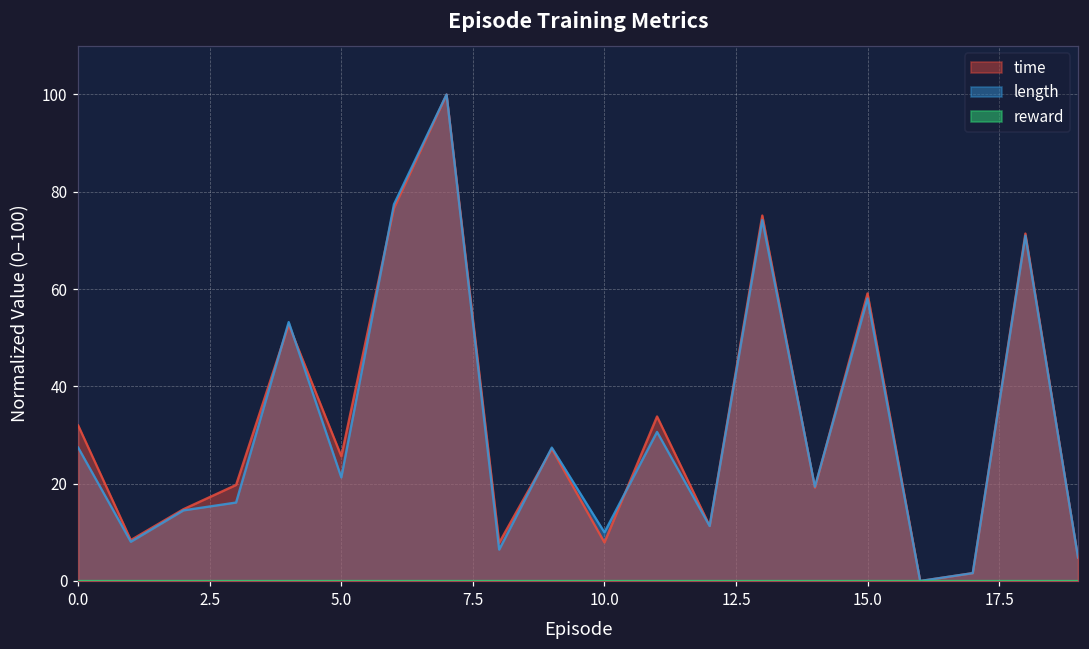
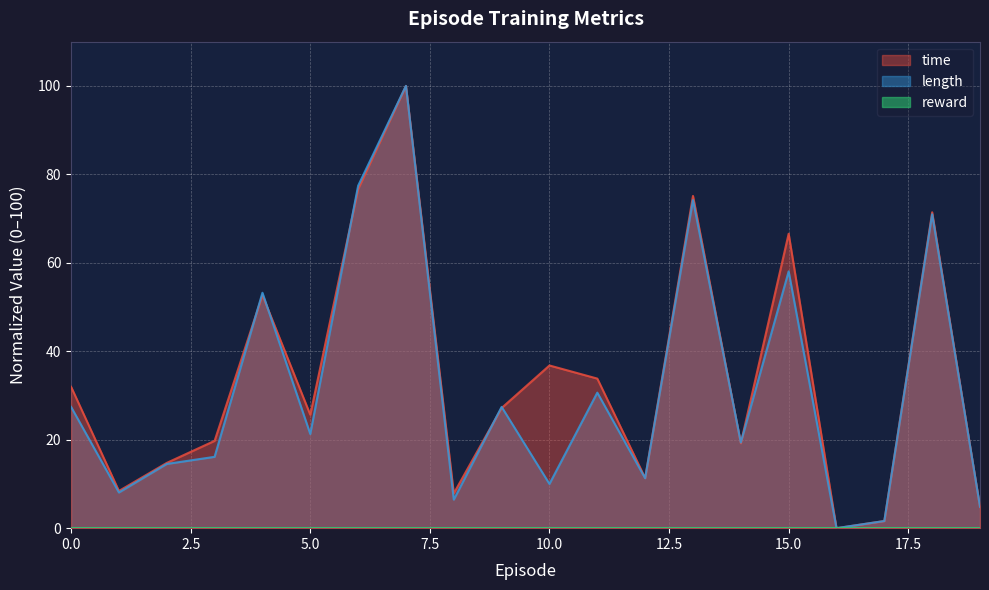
  {
    "time": {
      "0.0": 32,
      "5.0": 26,
-     "10.0": 8,
-     "15.0": 59
+     "10.0": 37,
+     "15.0": 67
    },
    "length": {
      "0.0": 27,
      "5.0": 21,
      "10.0": 10,
      "15.0": 58
    },
    "reward": {
      "0.0": 0,
      "5.0": 0,
      "10.0": 0,
      "15.0": 0
    }
  }
